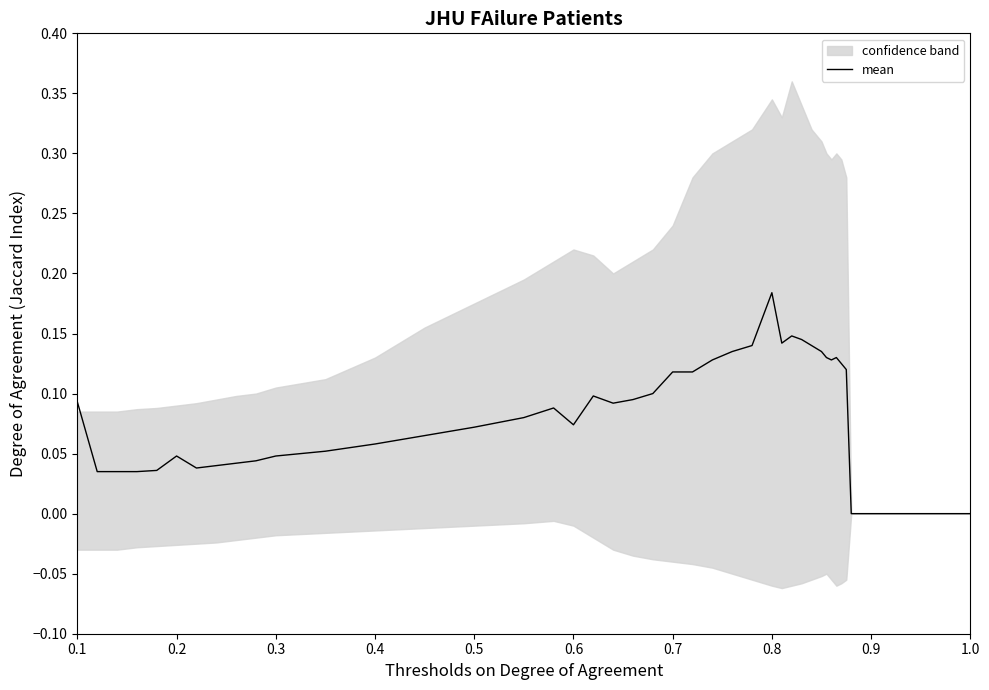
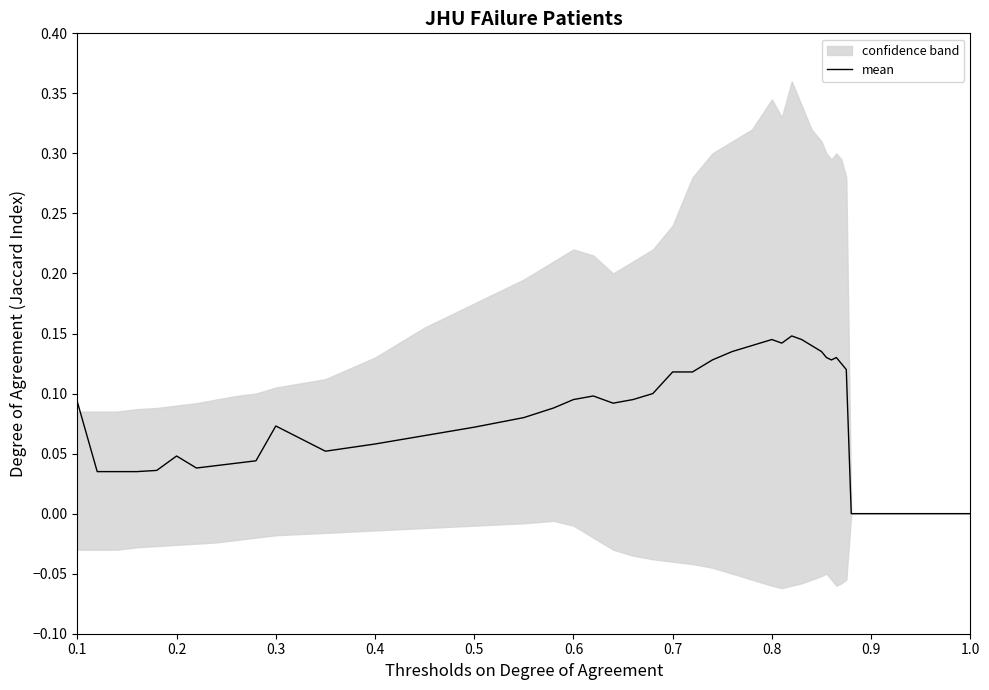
  {
    "mean": {
      "0.1": 0.093,
      "0.2": 0.048,
-     "0.3": 0.048,
+     "0.3": 0.073,
      "0.4": 0.058,
      "0.5": 0.072,
-     "0.6": 0.074,
+     "0.6": 0.095,
      "0.7": 0.118,
-     "0.8": 0.184
+     "0.8": 0.145
    }
  }
